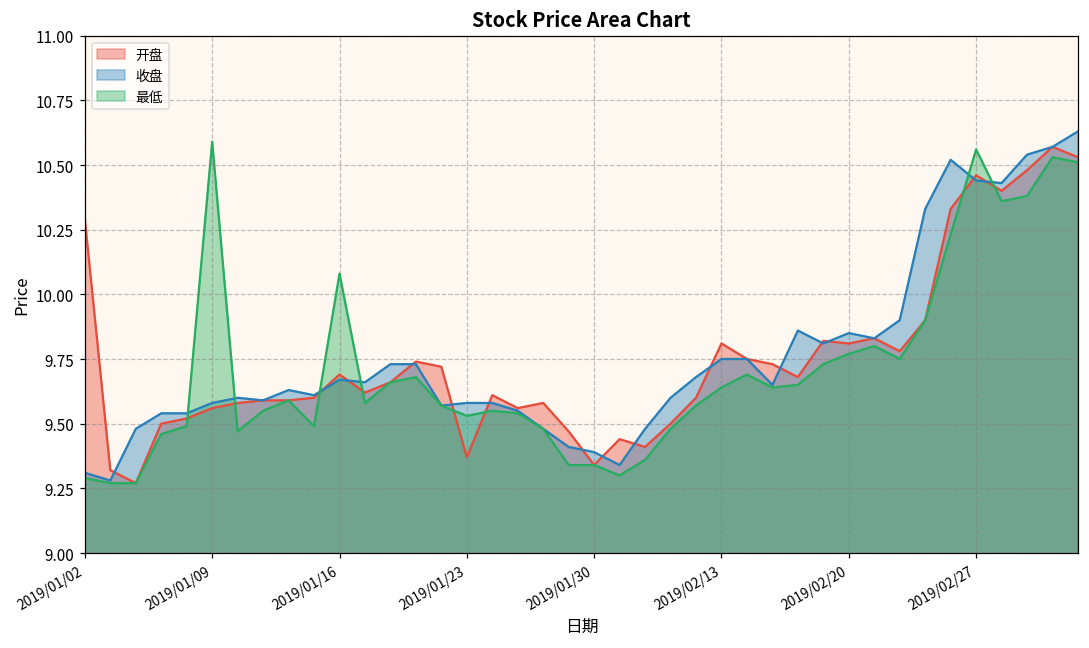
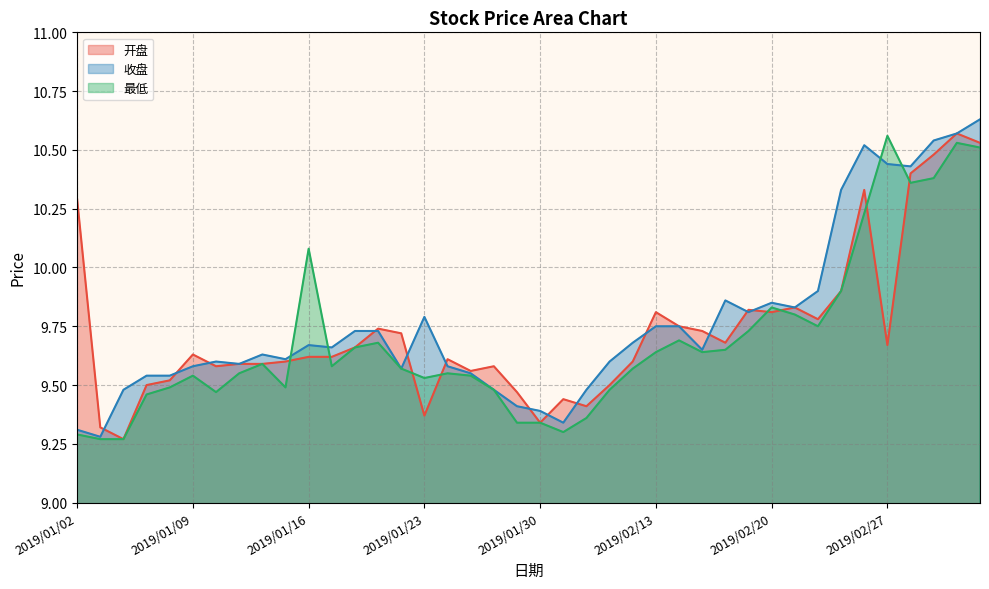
  {
    "开盘": {
      "2019/01/02": 10.29,
-     "2019/01/09": 9.56,
-     "2019/01/16": 9.69,
+     "2019/01/09": 9.63,
+     "2019/01/16": 9.62,
      "2019/01/23": 9.37,
      "2019/02/13": 9.81,
      "2019/02/20": 9.81,
-     "2019/02/27": 10.46
+     "2019/02/27": 9.67
    },
    "收盘": {
      "2019/01/02": 9.31,
      "2019/01/09": 9.58,
      "2019/01/16": 9.67,
-     "2019/01/23": 9.58,
+     "2019/01/23": 9.79,
      "2019/01/30": 9.39,
      "2019/02/13": 9.75,
      "2019/02/20": 9.85,
      "2019/02/27": 10.44
    },
    "最低": {
      "2019/01/02": 9.29,
-     "2019/01/09": 10.59,
+     "2019/01/09": 9.54,
      "2019/01/16": 10.08,
      "2019/01/23": 9.53,
      "2019/02/13": 9.64,
-     "2019/02/20": 9.77,
+     "2019/02/20": 9.83,
      "2019/02/27": 10.56
    }
  }
